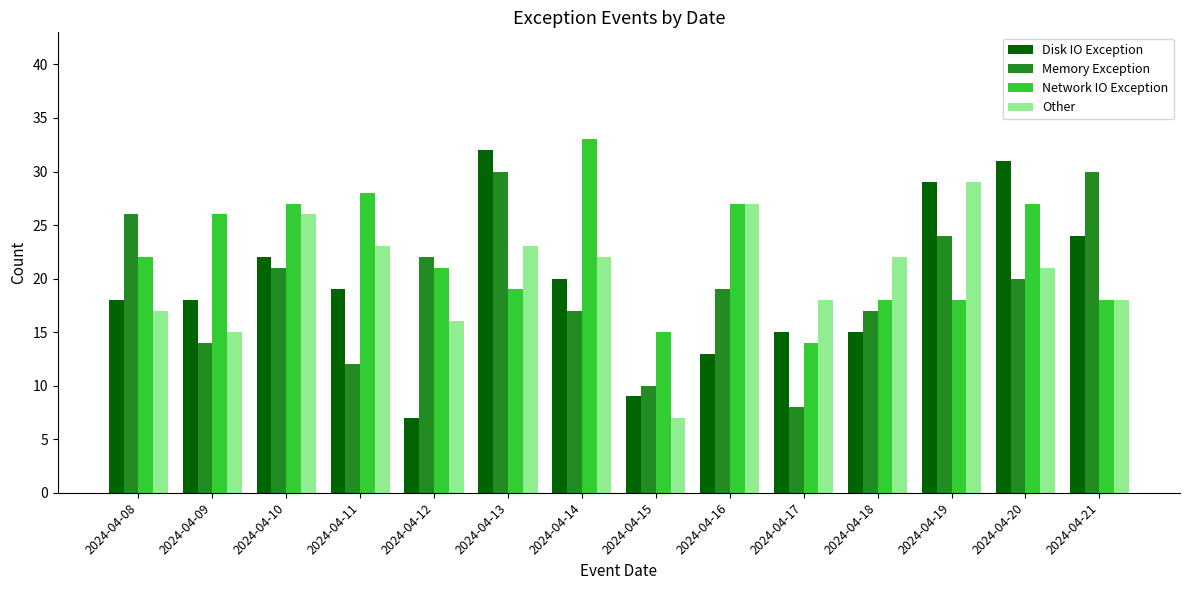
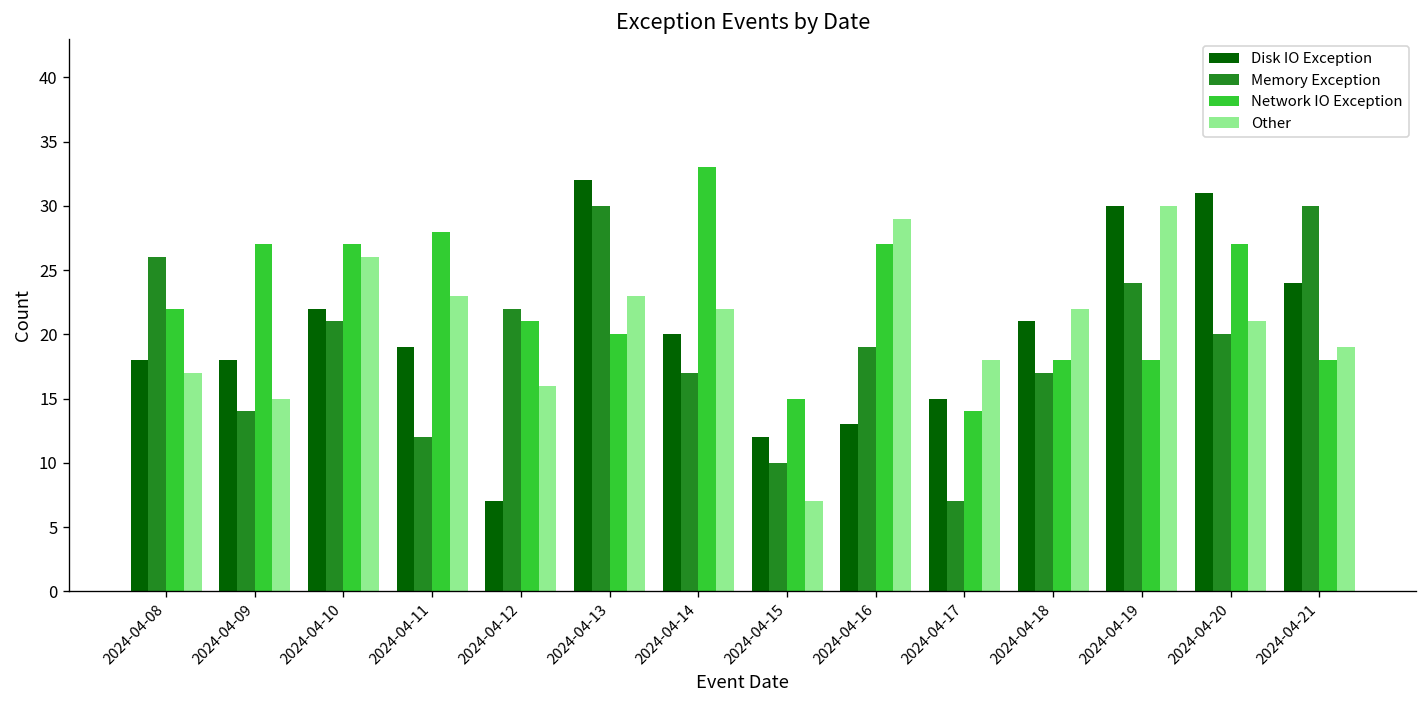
  {
    "Disk IO Exception": {
      "2024-04-08": 18,
      "2024-04-09": 18,
      "2024-04-10": 22,
      "2024-04-11": 19,
      "2024-04-12": 7,
      "2024-04-13": 32,
      "2024-04-14": 20,
-     "2024-04-15": 9,
+     "2024-04-15": 12,
      "2024-04-16": 13,
      "2024-04-17": 15,
-     "2024-04-18": 15,
-     "2024-04-19": 29,
+     "2024-04-18": 21,
+     "2024-04-19": 30,
      "2024-04-20": 31,
      "2024-04-21": 24
    },
    "Memory Exception": {
      "2024-04-08": 26,
      "2024-04-09": 14,
      "2024-04-10": 21,
      "2024-04-11": 12,
      "2024-04-12": 22,
      "2024-04-13": 30,
      "2024-04-14": 17,
      "2024-04-15": 10,
      "2024-04-16": 19,
-     "2024-04-17": 8,
+     "2024-04-17": 7,
      "2024-04-18": 17,
      "2024-04-19": 24,
      "2024-04-20": 20,
      "2024-04-21": 30
    },
    "Network IO Exception": {
      "2024-04-08": 22,
-     "2024-04-09": 26,
+     "2024-04-09": 27,
      "2024-04-10": 27,
      "2024-04-11": 28,
      "2024-04-12": 21,
-     "2024-04-13": 19,
+     "2024-04-13": 20,
      "2024-04-14": 33,
      "2024-04-15": 15,
      "2024-04-16": 27,
      "2024-04-17": 14,
      "2024-04-18": 18,
      "2024-04-19": 18,
      "2024-04-20": 27,
      "2024-04-21": 18
    },
    "Other": {
      "2024-04-08": 17,
      "2024-04-09": 15,
      "2024-04-10": 26,
      "2024-04-11": 23,
      "2024-04-12": 16,
      "2024-04-13": 23,
      "2024-04-14": 22,
      "2024-04-15": 7,
-     "2024-04-16": 27,
+     "2024-04-16": 29,
      "2024-04-17": 18,
      "2024-04-18": 22,
-     "2024-04-19": 29,
+     "2024-04-19": 30,
      "2024-04-20": 21,
-     "2024-04-21": 18
+     "2024-04-21": 19
    }
  }
